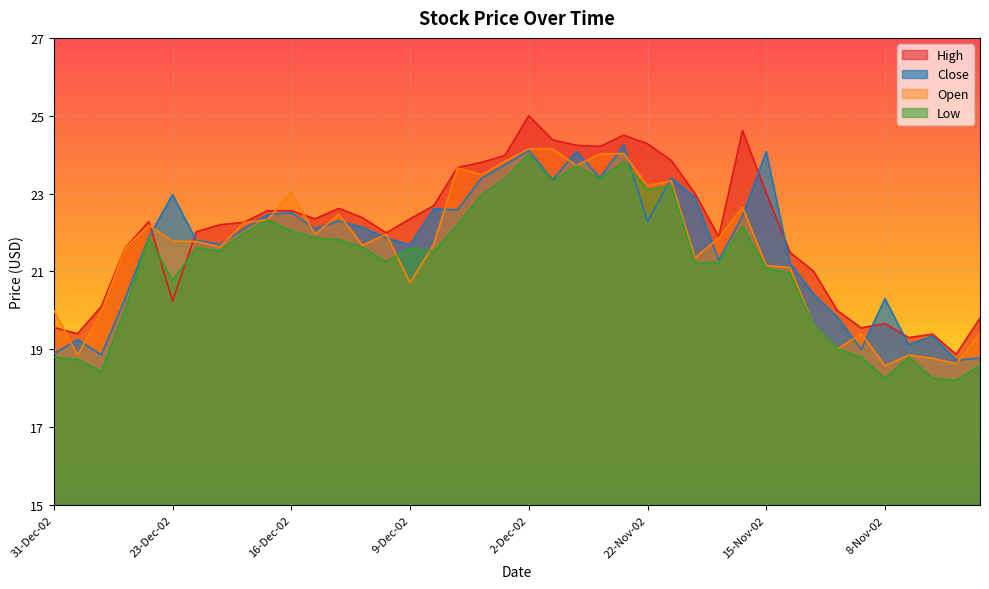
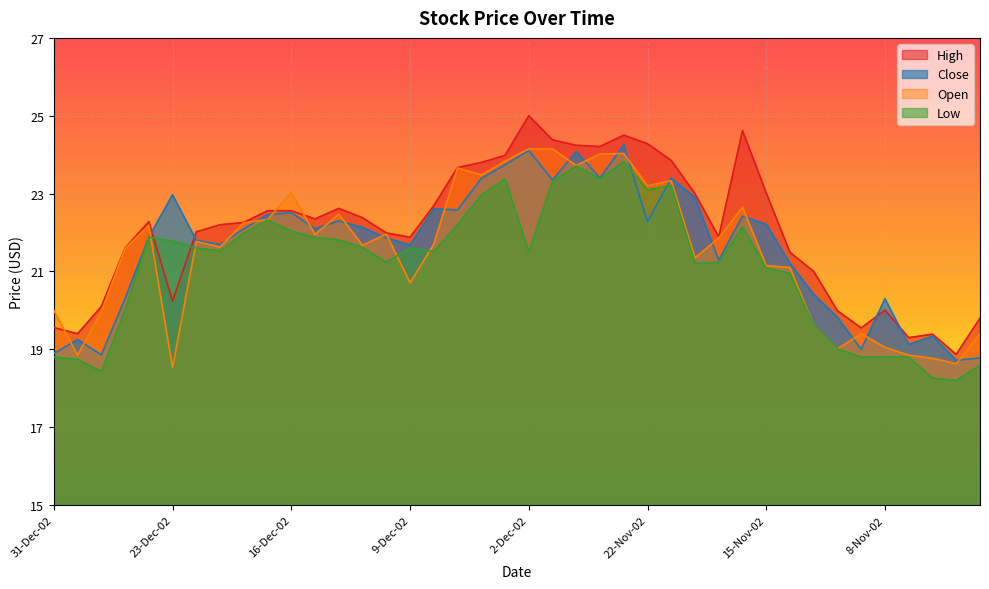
  {
    "High": {
      "31-Dec-02": 19.6,
      "23-Dec-02": 20.2,
-     "9-Dec-02": 22.4,
+     "9-Dec-02": 21.9,
      "2-Dec-02": 25.0,
      "22-Nov-02": 24.3,
      "15-Nov-02": 23.0,
-     "8-Nov-02": 19.7
+     "8-Nov-02": 20.0
    },
    "Close": {
      "31-Dec-02": 18.9,
      "23-Dec-02": 23.0,
      "9-Dec-02": 21.7,
      "22-Nov-02": 22.3,
-     "15-Nov-02": 24.1,
+     "15-Nov-02": 22.2,
      "8-Nov-02": 20.3
    },
    "Open": {
      "31-Dec-02": 20.0,
-     "23-Dec-02": 21.8,
+     "23-Dec-02": 18.5,
      "16-Dec-02": 23.0,
      "9-Dec-02": 20.7,
      "22-Nov-02": 23.2,
-     "8-Nov-02": 18.6
+     "8-Nov-02": 19.1
    },
    "Low": {
      "31-Dec-02": 18.8,
-     "23-Dec-02": 20.8,
+     "23-Dec-02": 21.8,
      "16-Dec-02": 22.0,
      "9-Dec-02": 21.6,
-     "2-Dec-02": 24.0,
+     "2-Dec-02": 21.5,
      "22-Nov-02": 23.1,
-     "8-Nov-02": 18.3
+     "8-Nov-02": 18.8
    }
  }
